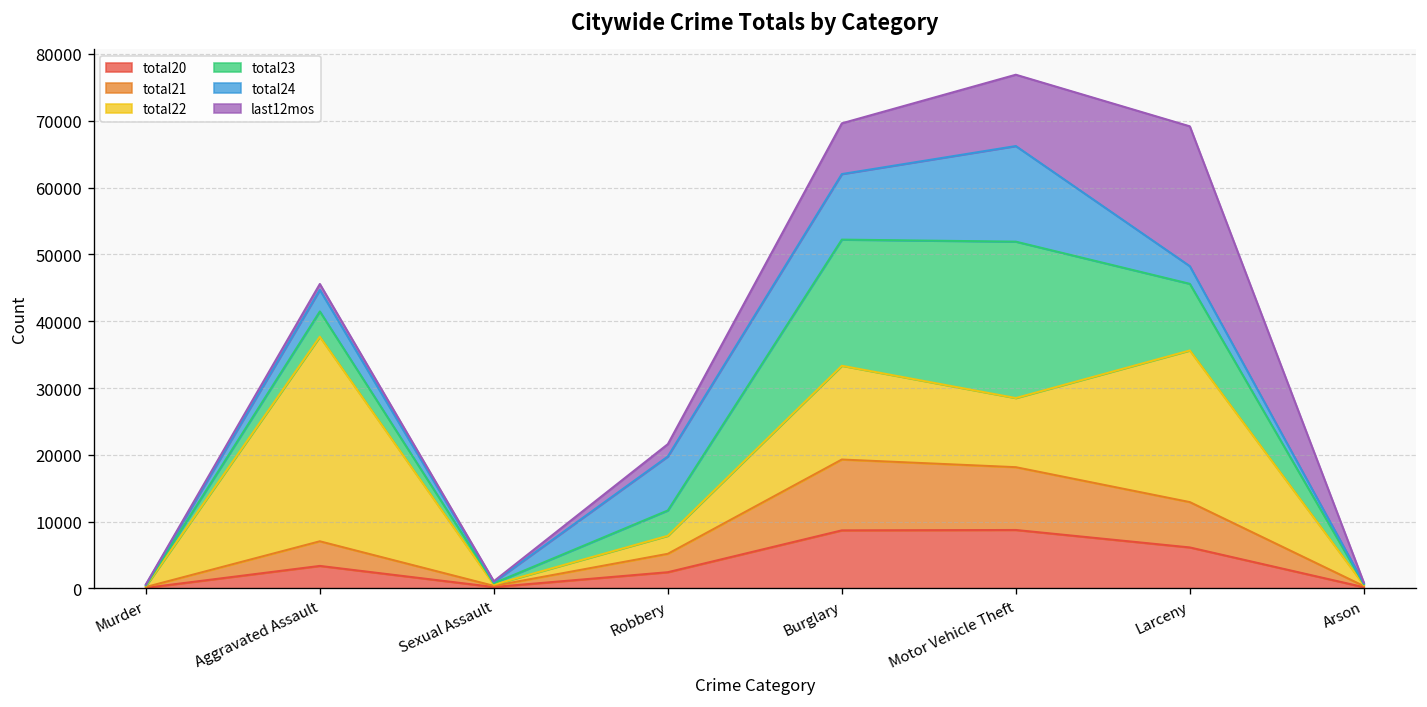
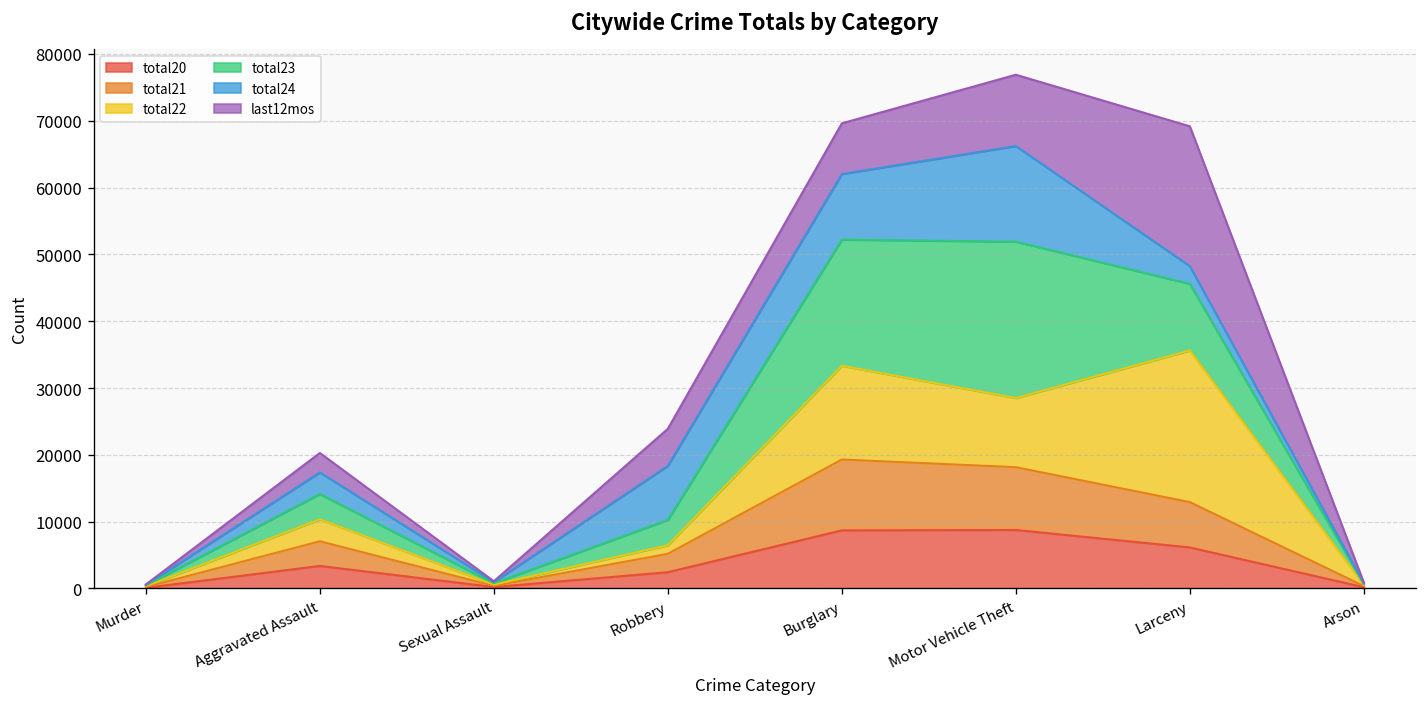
  {
    "total22": {
-     "Aggravated Assault": 31000,
-     "Robbery": 3000,
+     "Aggravated Assault": 3000,
+     "Robbery": 1000,
      "Burglary": 14000,
      "Motor Vehicle Theft": 10000,
      "Larceny": 23000
    },
    "total23": {
      "Aggravated Assault": 4000,
      "Robbery": 4000,
      "Burglary": 19000,
      "Motor Vehicle Theft": 23000,
      "Larceny": 10000
    },
    "total24": {
      "Aggravated Assault": 3000,
      "Robbery": 8000,
      "Burglary": 10000,
      "Motor Vehicle Theft": 14000,
      "Larceny": 3000
    },
    "last12mos": {
-     "Aggravated Assault": 1000,
-     "Robbery": 2000,
+     "Aggravated Assault": 3000,
+     "Robbery": 6000,
      "Burglary": 8000,
      "Motor Vehicle Theft": 11000,
      "Larceny": 21000
    }
  }
